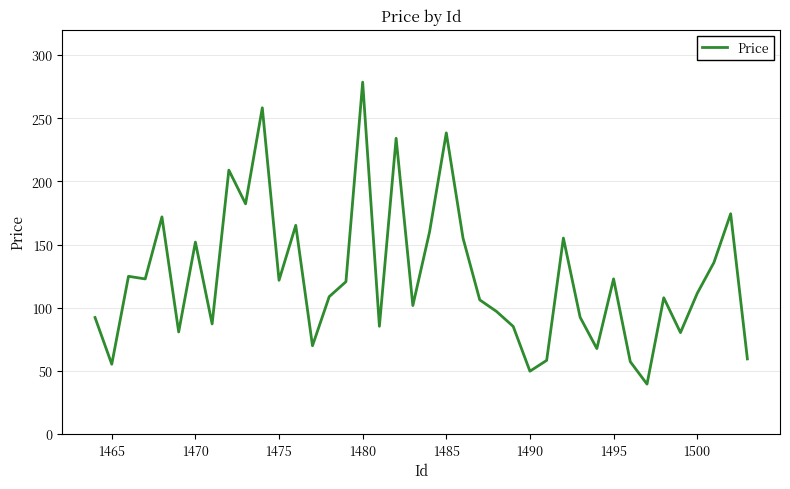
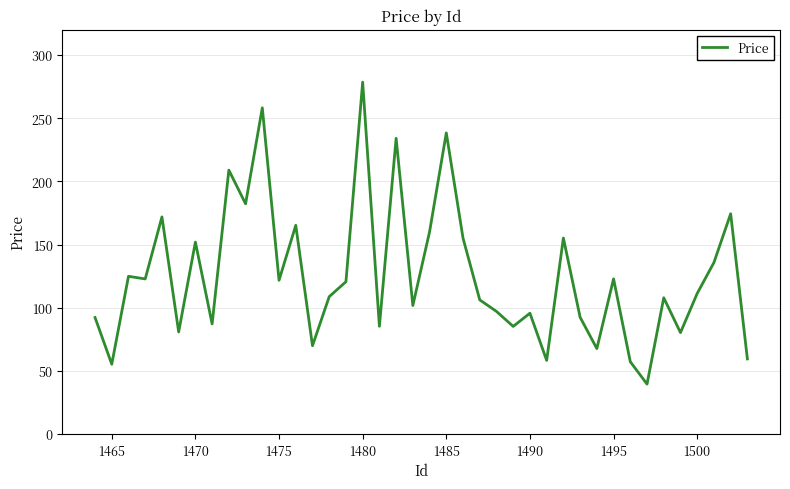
  {
    "1465": 55,
    "1470": 152,
    "1475": 122,
    "1480": 279,
    "1485": 238,
-   "1490": 50,
+   "1490": 96,
    "1495": 123,
    "1500": 111
  }
